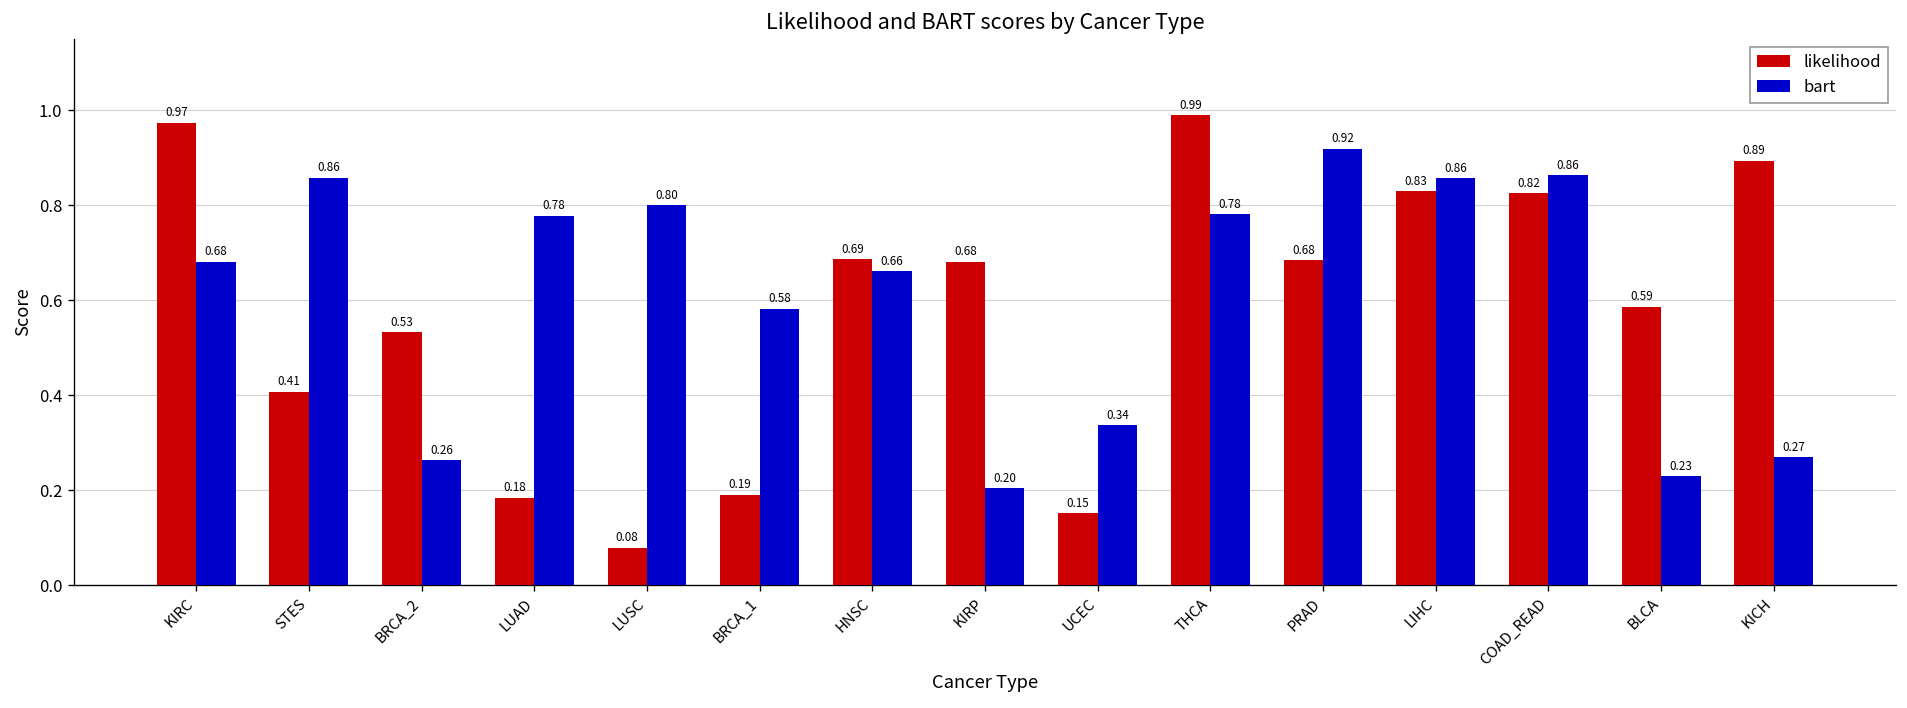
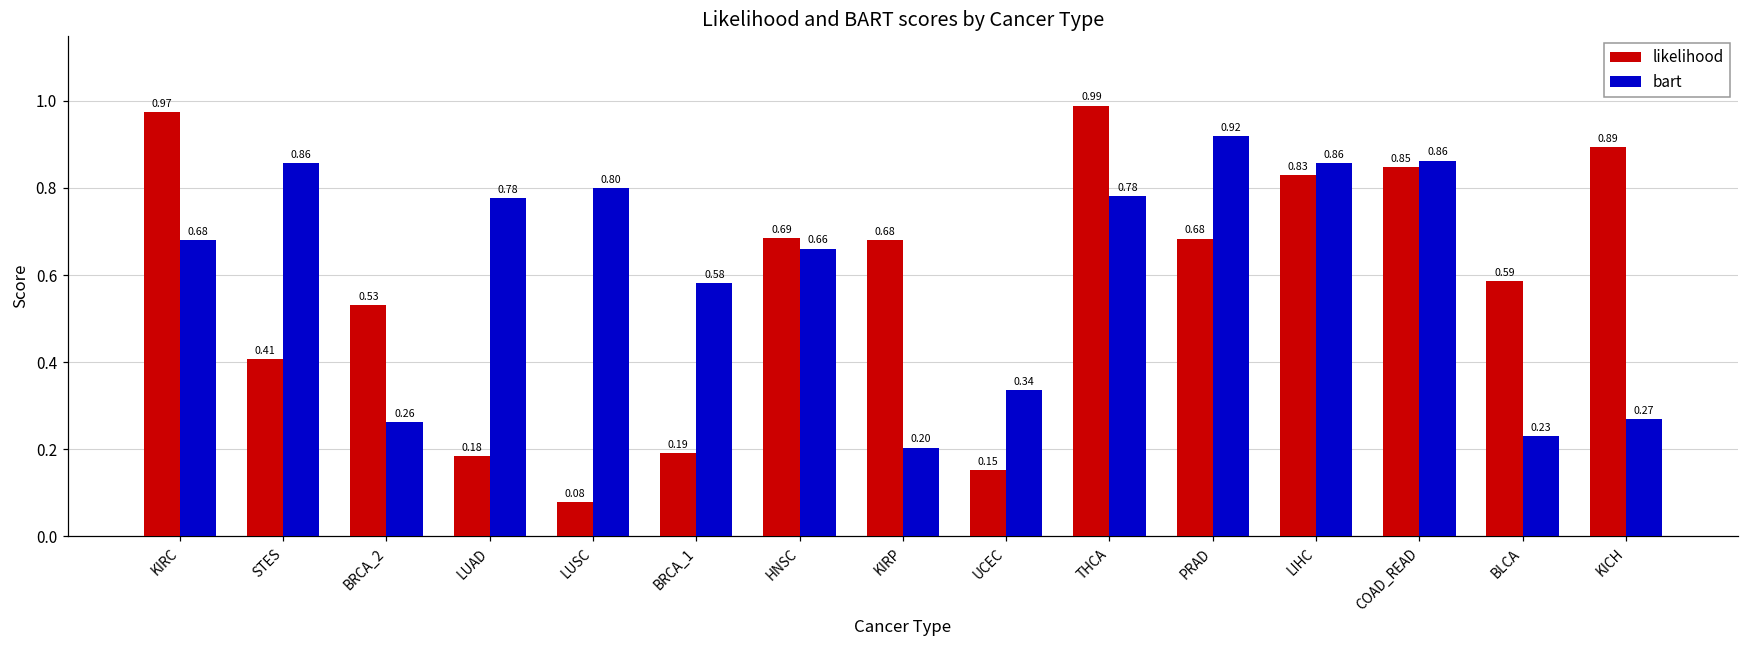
  {
    "likelihood": {
      "KIRC": 0.97,
      "STES": 0.41,
      "BRCA_2": 0.53,
      "LUAD": 0.18,
      "LUSC": 0.08,
      "BRCA_1": 0.19,
      "HNSC": 0.69,
      "KIRP": 0.68,
      "UCEC": 0.15,
      "THCA": 0.99,
      "PRAD": 0.68,
      "LIHC": 0.83,
-     "COAD_READ": 0.82,
+     "COAD_READ": 0.85,
      "BLCA": 0.59,
      "KICH": 0.89
    },
    "bart": {
      "KIRC": 0.68,
      "STES": 0.86,
      "BRCA_2": 0.26,
      "LUAD": 0.78,
      "LUSC": 0.80,
      "BRCA_1": 0.58,
      "HNSC": 0.66,
      "KIRP": 0.20,
      "UCEC": 0.34,
      "THCA": 0.78,
      "PRAD": 0.92,
      "LIHC": 0.86,
      "COAD_READ": 0.86,
      "BLCA": 0.23,
      "KICH": 0.27
    }
  }
